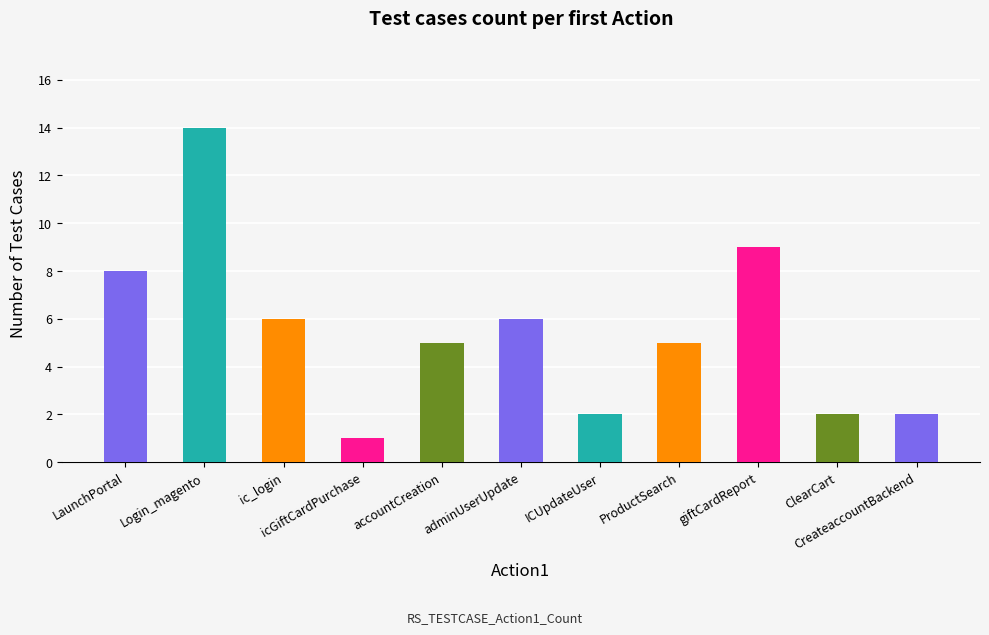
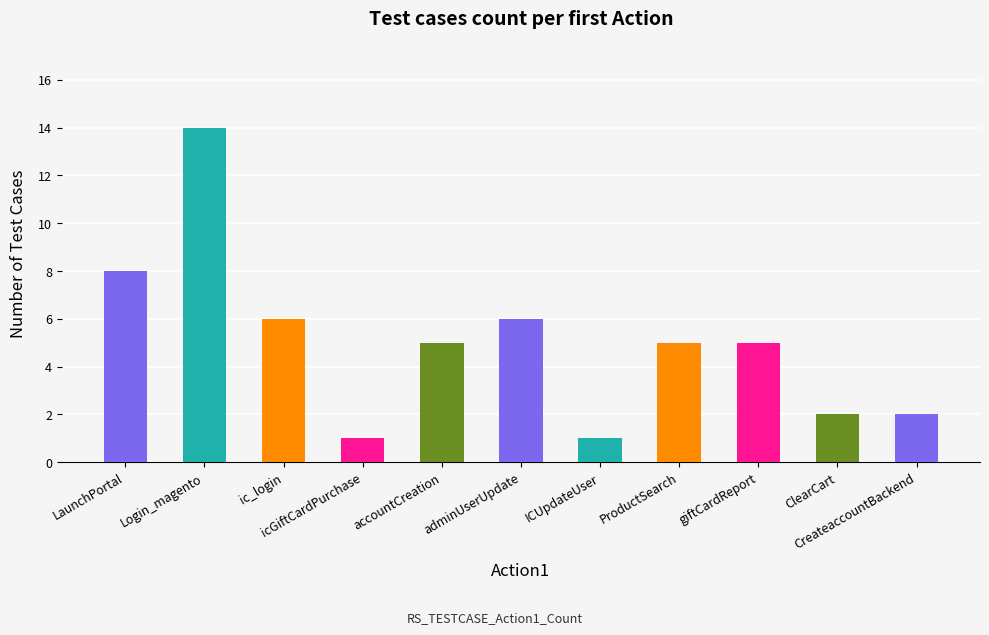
  {
    "LaunchPortal": 8,
    "Login_magento": 14,
    "ic_login": 6,
    "icGiftCardPurchase": 1,
    "accountCreation": 5,
    "adminUserUpdate": 6,
-   "ICUpdateUser": 2,
+   "ICUpdateUser": 1,
    "ProductSearch": 5,
-   "giftCardReport": 9,
+   "giftCardReport": 5,
    "ClearCart": 2,
    "CreateaccountBackend": 2
  }
